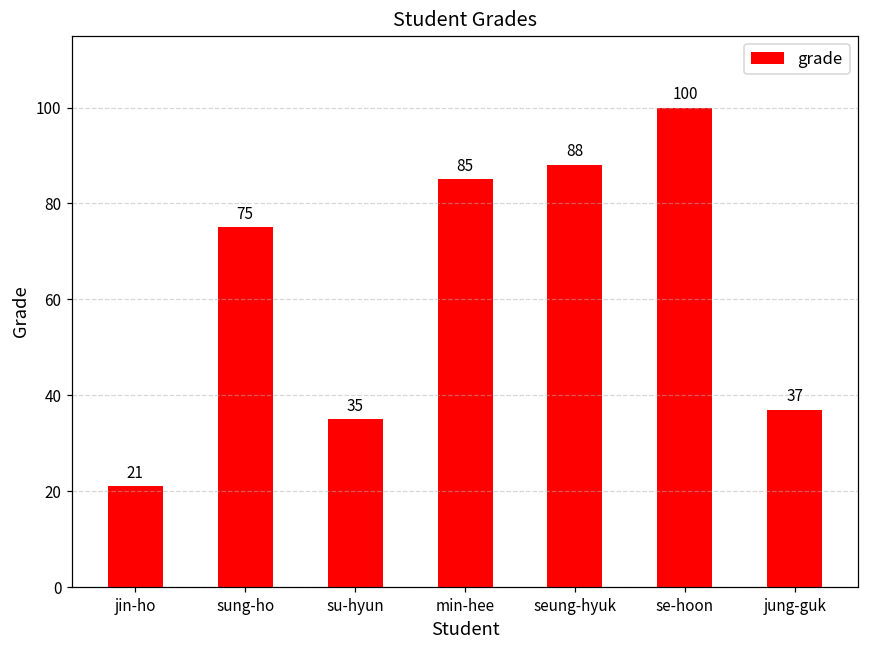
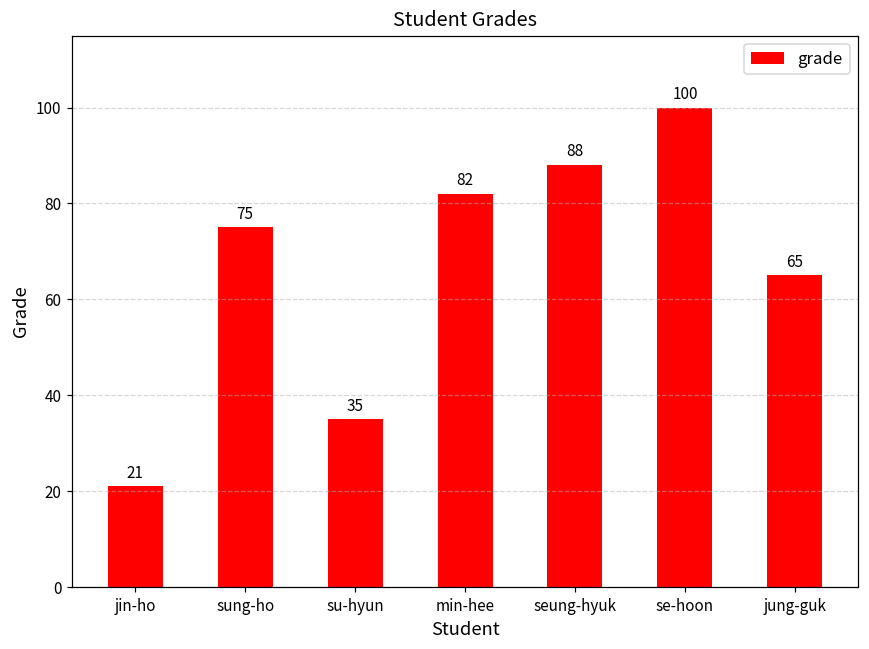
  {
    "jin-ho": 21,
    "sung-ho": 75,
    "su-hyun": 35,
-   "min-hee": 85,
+   "min-hee": 82,
    "seung-hyuk": 88,
    "se-hoon": 100,
-   "jung-guk": 37
+   "jung-guk": 65
  }
